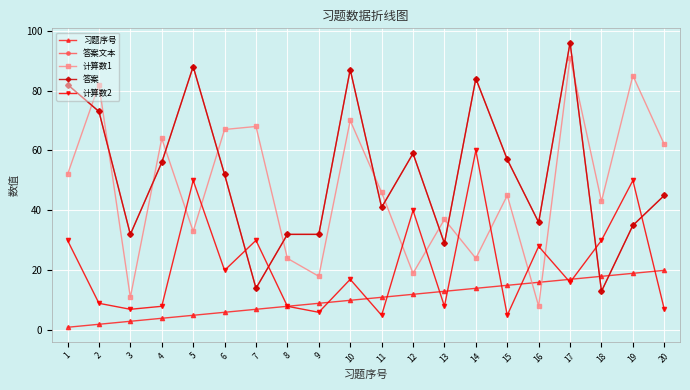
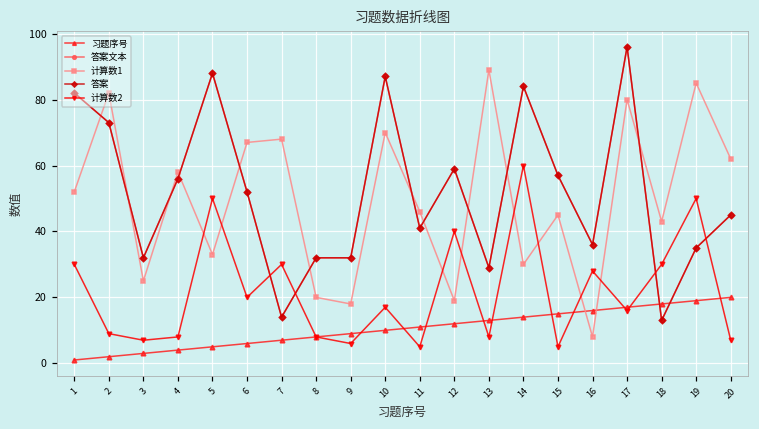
  {
    "计算数1": {
      "1": 52,
-     "3": 11,
-     "4": 64,
+     "3": 25,
+     "4": 58,
      "5": 33,
      "6": 67,
      "7": 68,
-     "8": 24,
+     "8": 20,
      "9": 18,
      "10": 70,
      "11": 46,
      "12": 19,
-     "13": 37,
-     "14": 24,
+     "13": 89,
+     "14": 30,
      "15": 45,
      "16": 8,
-     "17": 91,
+     "17": 80,
      "18": 43,
      "19": 85,
      "20": 62
    }
  }
